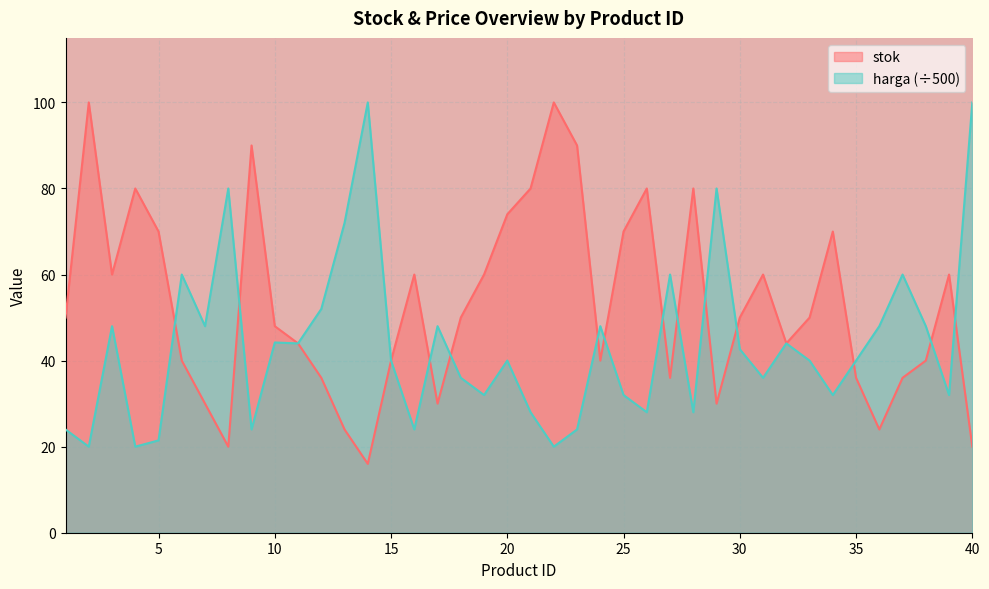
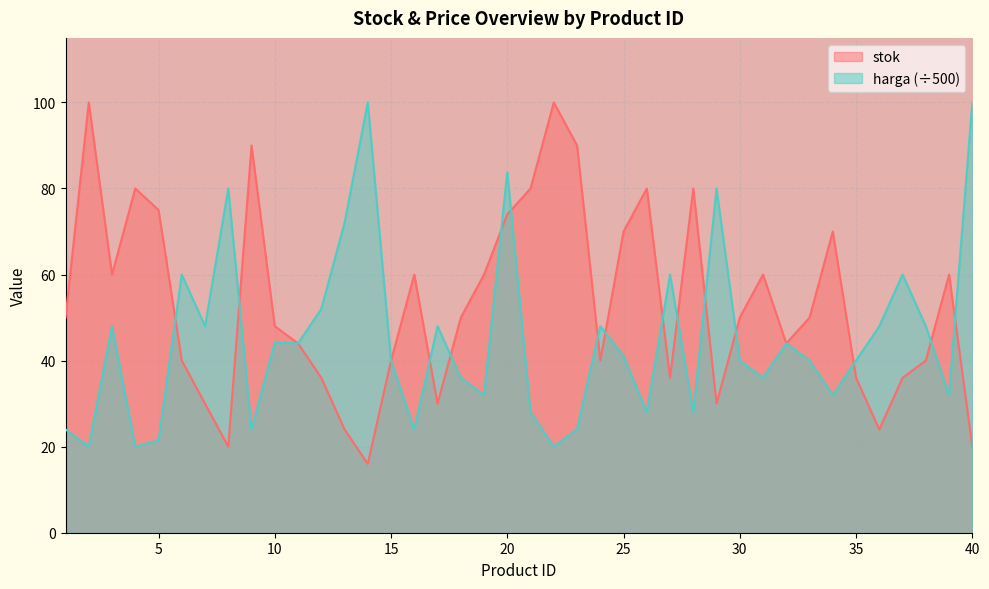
  {
    "stok": {
-     "5": 70,
+     "5": 75,
      "10": 48,
      "20": 74,
      "25": 70,
      "30": 50,
      "35": 36,
      "40": 20
    },
    "harga (÷500)": {
      "5": 21,
      "10": 44,
-     "20": 40,
-     "25": 32,
-     "30": 43,
+     "20": 84,
+     "25": 41,
+     "30": 40,
      "35": 40,
      "40": 100
    }
  }
